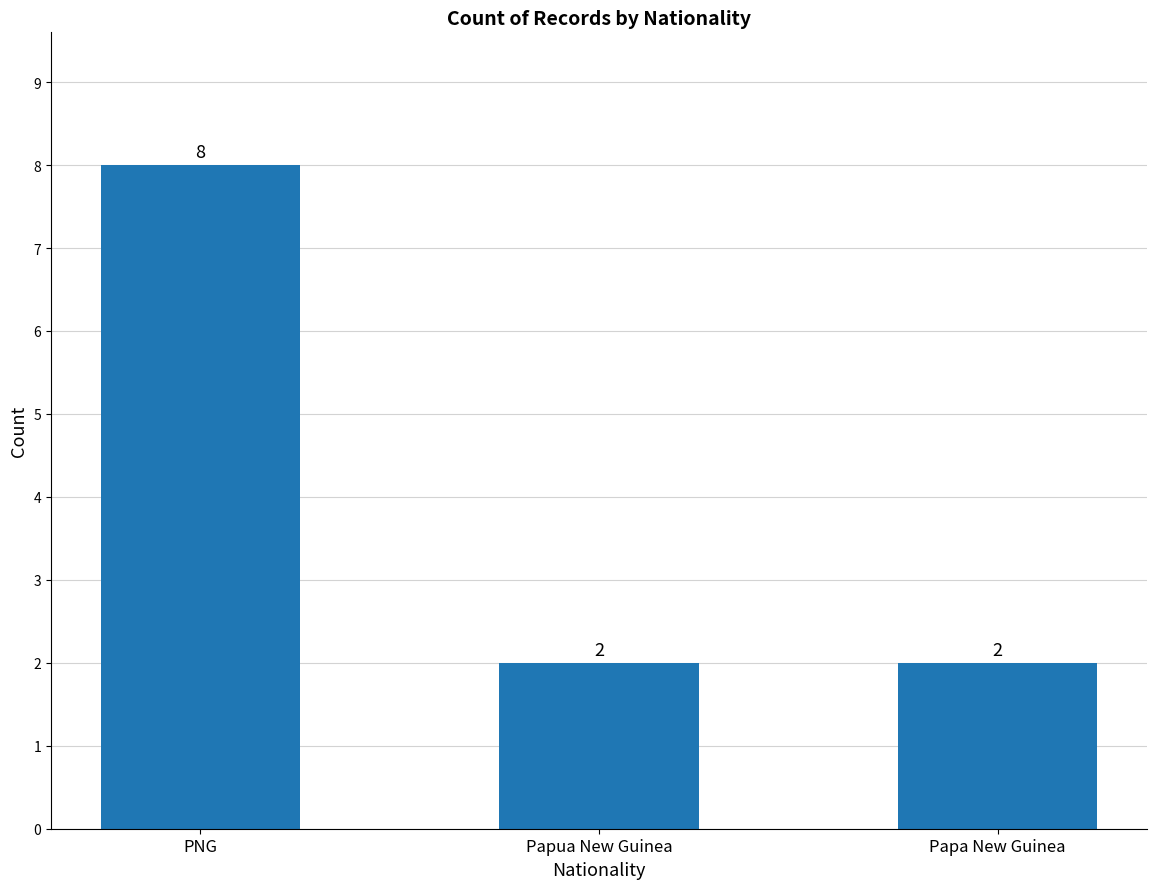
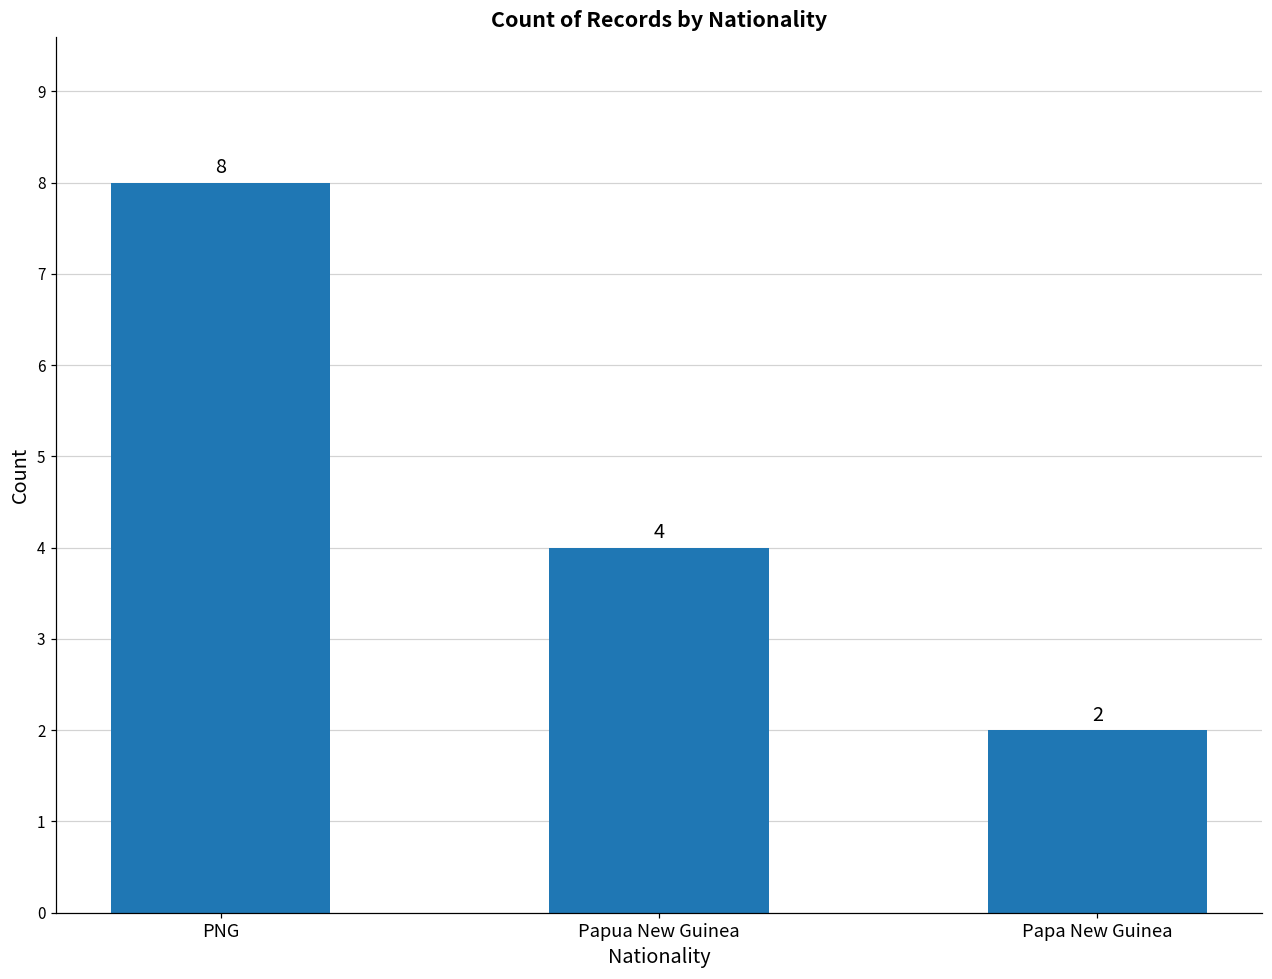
  {
    "PNG": 8,
-   "Papua New Guinea": 2,
+   "Papua New Guinea": 4,
    "Papa New Guinea": 2
  }
